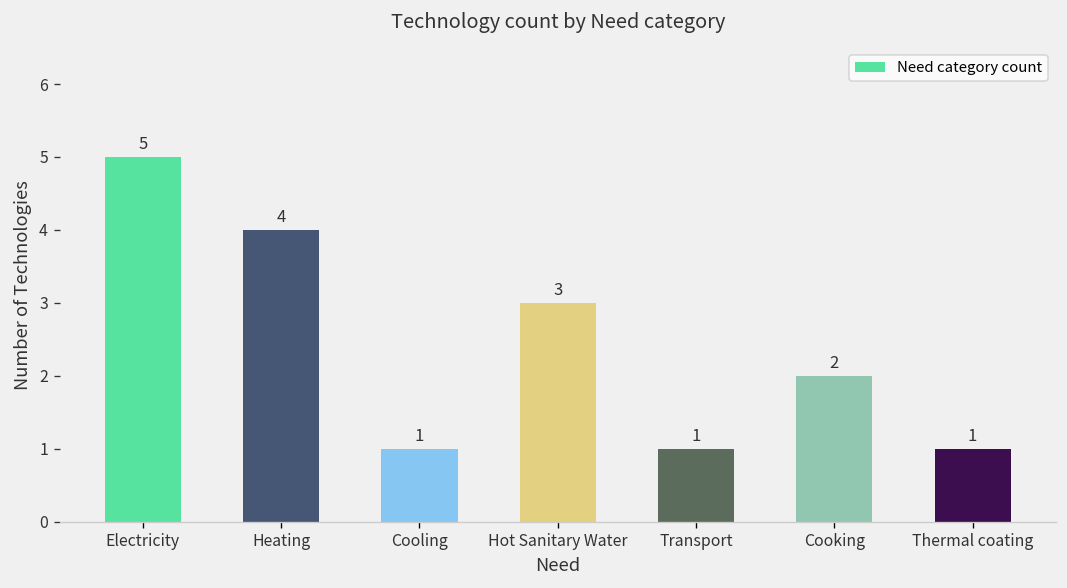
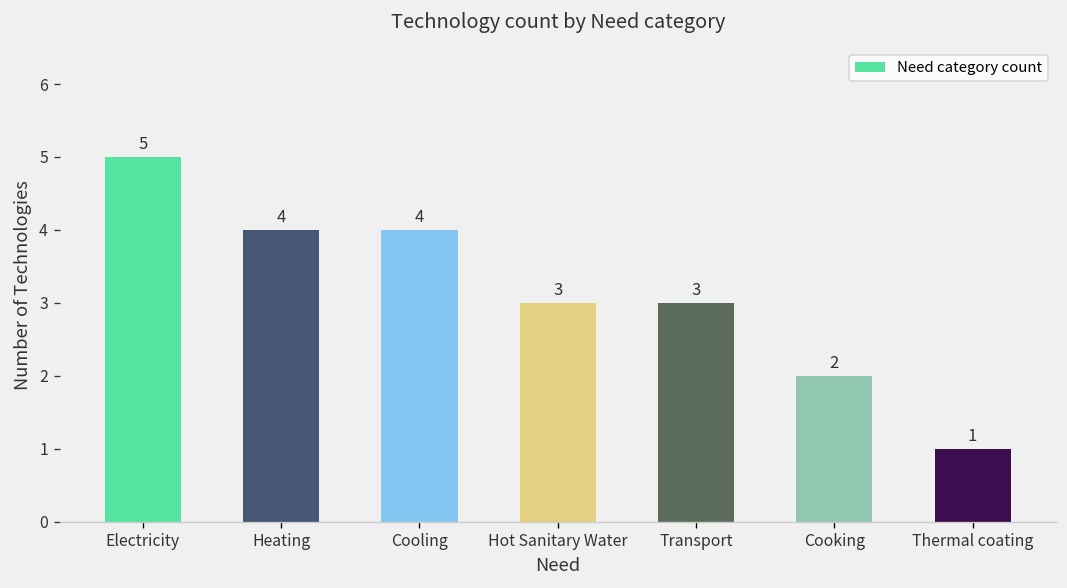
  {
    "Electricity": 5,
    "Heating": 4,
-   "Cooling": 1,
+   "Cooling": 4,
    "Hot Sanitary Water": 3,
-   "Transport": 1,
+   "Transport": 3,
    "Cooking": 2,
    "Thermal coating": 1
  }
